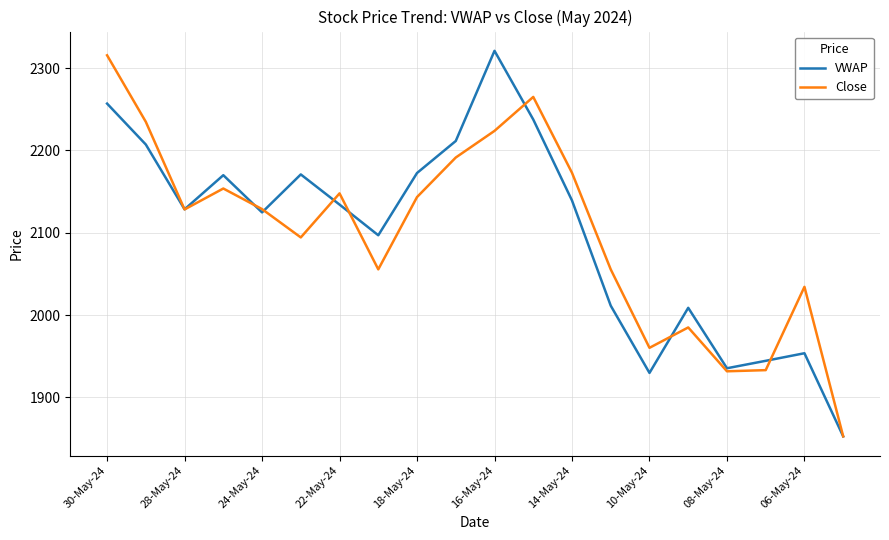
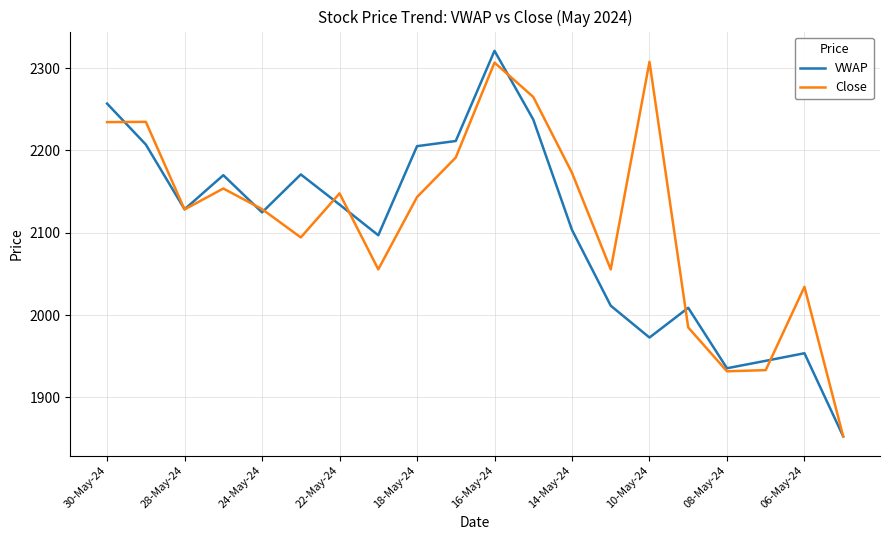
  {
    "VWAP": {
      "30-May-24": 2260,
      "24-May-24": 2120,
      "22-May-24": 2130,
-     "18-May-24": 2170,
+     "18-May-24": 2210,
      "16-May-24": 2320,
-     "14-May-24": 2140,
-     "10-May-24": 1930,
+     "14-May-24": 2100,
+     "10-May-24": 1970,
      "08-May-24": 1940,
      "06-May-24": 1950
    },
    "Close": {
-     "30-May-24": 2320,
+     "30-May-24": 2230,
      "24-May-24": 2130,
      "22-May-24": 2150,
      "18-May-24": 2140,
-     "16-May-24": 2220,
+     "16-May-24": 2310,
      "14-May-24": 2170,
-     "10-May-24": 1960,
+     "10-May-24": 2310,
      "08-May-24": 1930,
      "06-May-24": 2030
    }
  }
